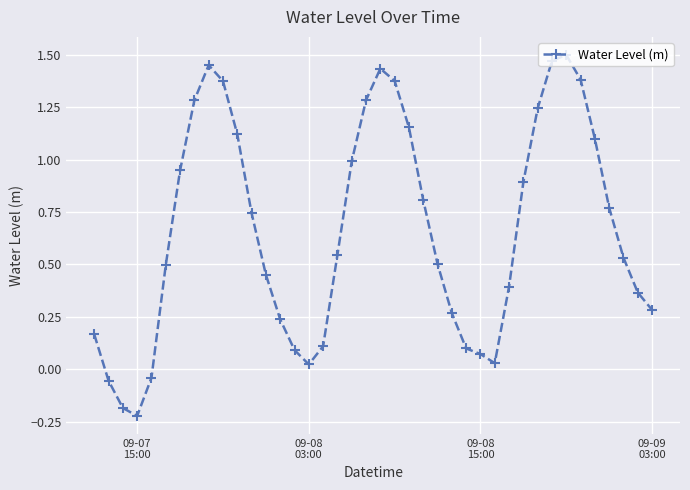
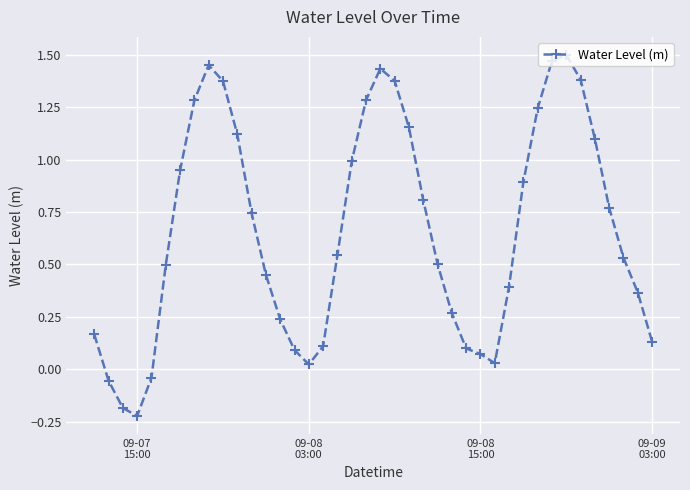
  {
    "09-07 15:00": -0.22,
    "09-08 03:00": 0.02,
    "09-08 15:00": 0.07,
-   "09-09 03:00": 0.28
+   "09-09 03:00": 0.13
  }
